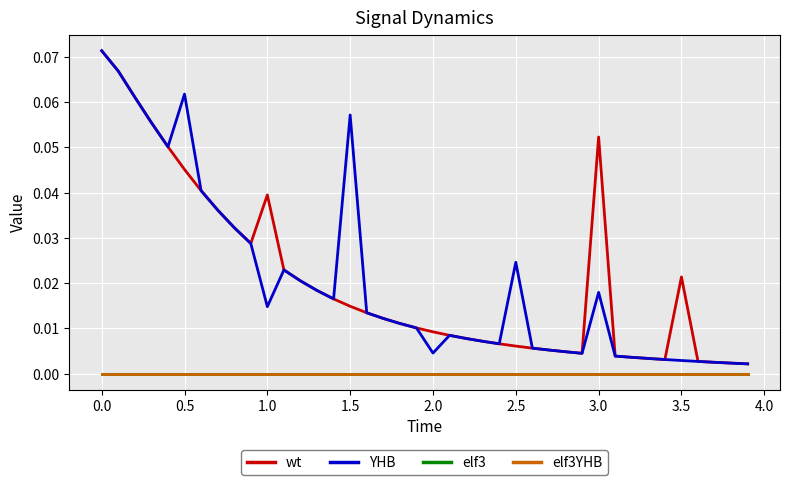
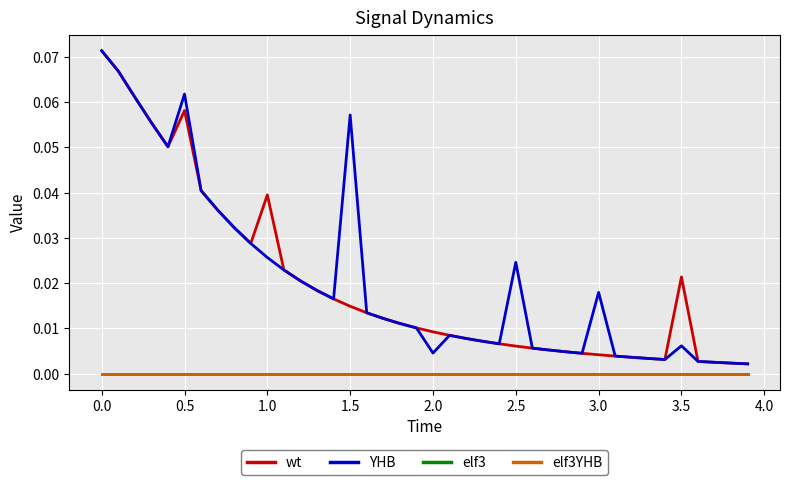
  {
    "wt": {
-     "0.5": 0.045,
+     "0.5": 0.058,
      "1.0": 0.039,
      "1.5": 0.015,
      "2.0": 0.009,
      "2.5": 0.006,
-     "3.0": 0.052,
+     "3.0": 0.004,
      "3.5": 0.021
    },
    "YHB": {
      "0.5": 0.062,
-     "1.0": 0.015,
+     "1.0": 0.026,
      "1.5": 0.057,
      "2.0": 0.005,
      "2.5": 0.025,
      "3.0": 0.018,
-     "3.5": 0.003
+     "3.5": 0.006
    },
    "elf3YHB": {
      "0.0": 0.000,
      "0.5": 0.000,
      "1.0": 0.000,
      "1.5": 0.000,
      "2.0": 0.000,
      "2.5": 0.000,
      "3.0": 0.000,
      "3.5": 0.000
    }
  }
